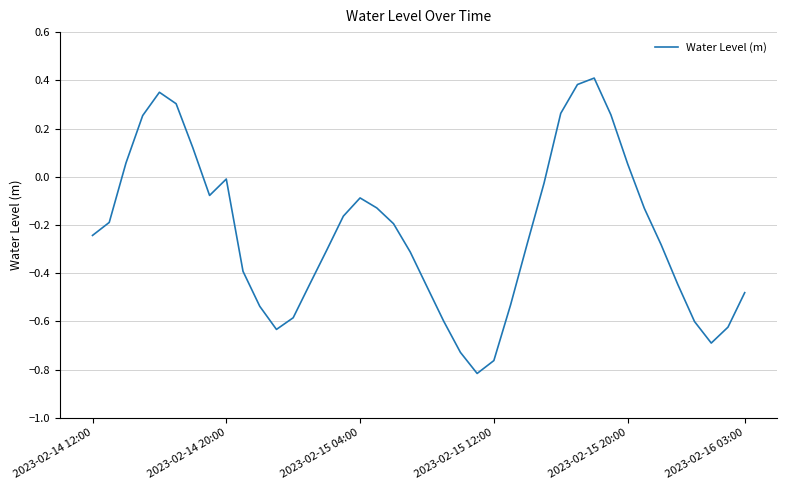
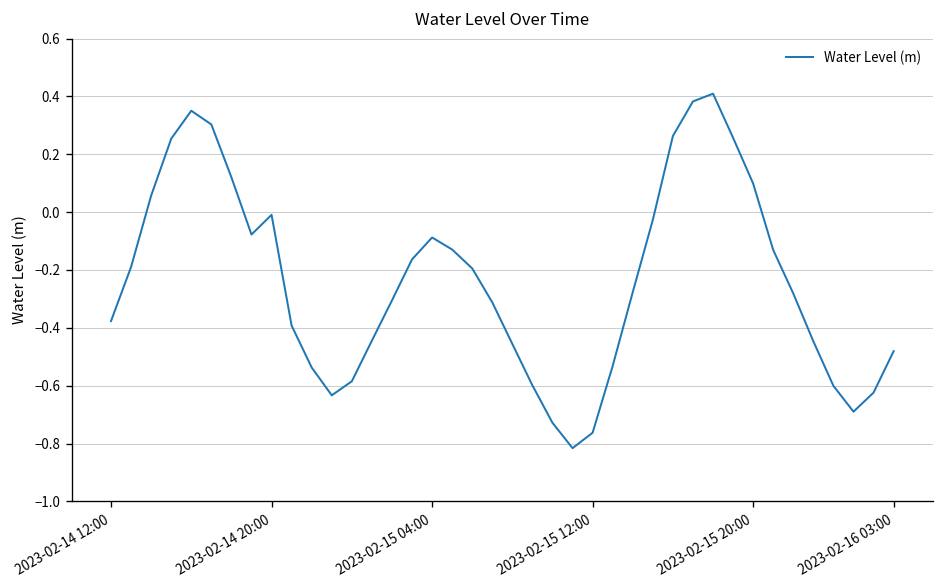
  {
-   "2023-02-14 12:00": -0.24,
+   "2023-02-14 12:00": -0.38,
    "2023-02-14 20:00": -0.01,
    "2023-02-15 04:00": -0.09,
    "2023-02-15 12:00": -0.76,
-   "2023-02-15 20:00": 0.05,
+   "2023-02-15 20:00": 0.10,
    "2023-02-16 03:00": -0.48
  }
